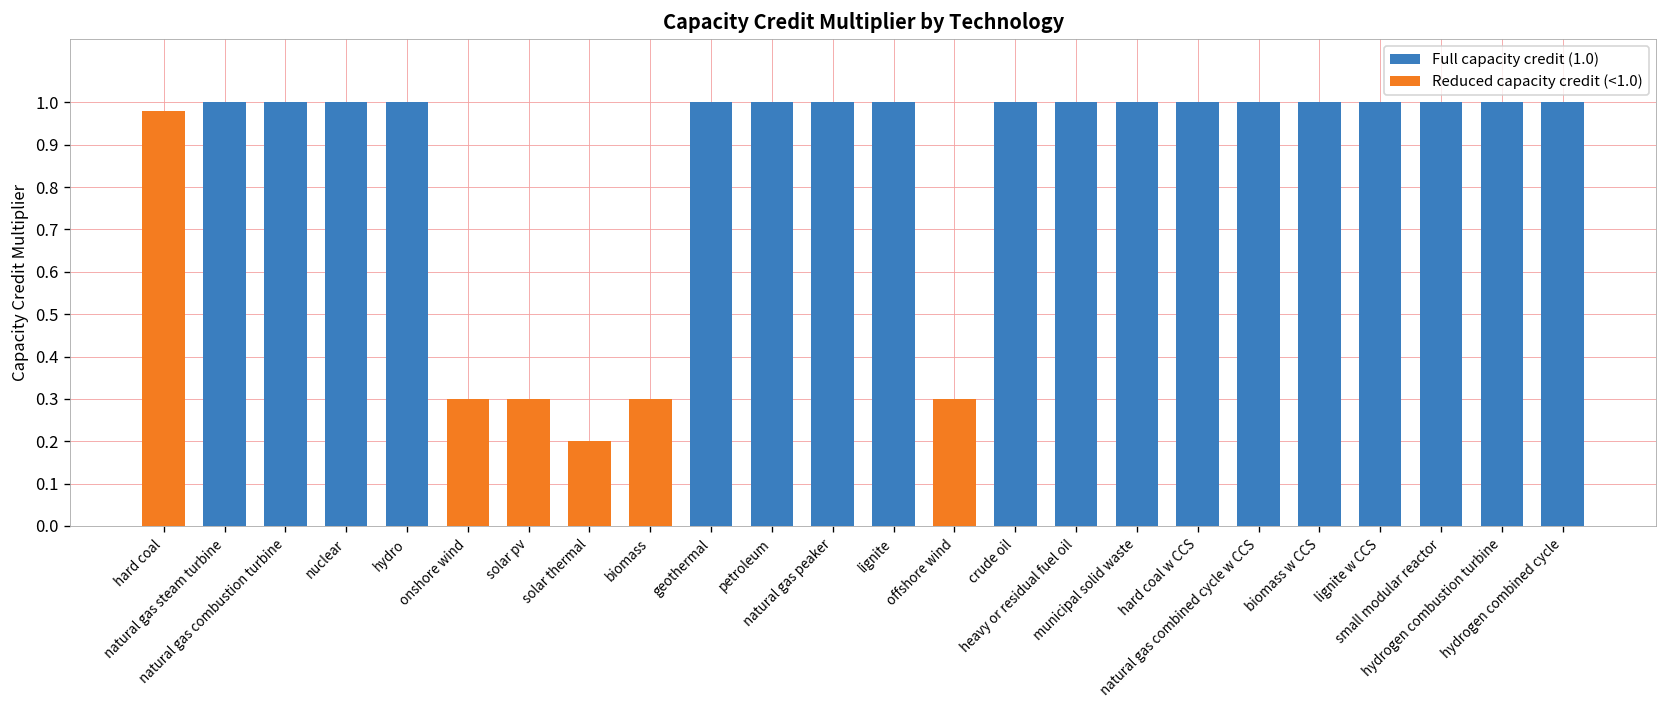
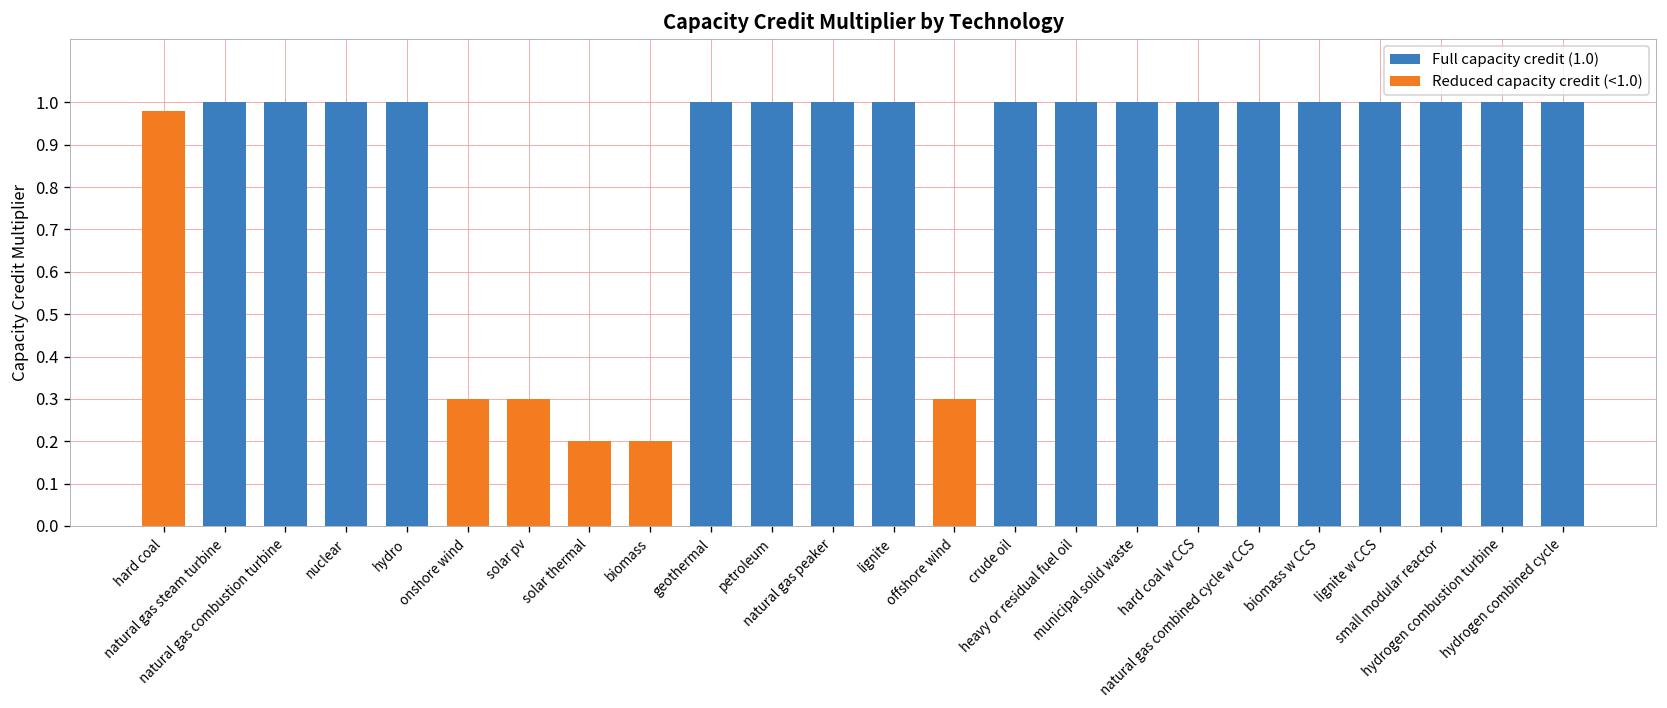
  {
    "Full capacity credit (1.0)": {
      "natural gas steam turbine": 1.0,
      "natural gas combustion turbine": 1.0,
      "nuclear": 1.0,
      "hydro": 1.0,
      "geothermal": 1.0,
      "petroleum": 1.0,
      "natural gas peaker": 1.0,
      "lignite": 1.0,
      "crude oil": 1.0,
      "heavy or residual fuel oil": 1.0,
      "municipal solid waste": 1.0,
      "hard coal w CCS": 1.0,
      "natural gas combined cycle w CCS": 1.0,
      "biomass w CCS": 1.0,
      "lignite w CCS": 1.0,
      "small modular reactor": 1.0,
      "hydrogen combustion turbine": 1.0,
      "hydrogen combined cycle": 1.0
    },
    "Reduced capacity credit (<1.0)": {
      "hard coal": 0.98,
      "onshore wind": 0.3,
      "solar pv": 0.3,
      "solar thermal": 0.2,
-     "biomass": 0.3,
+     "biomass": 0.2,
      "offshore wind": 0.3
    }
  }
